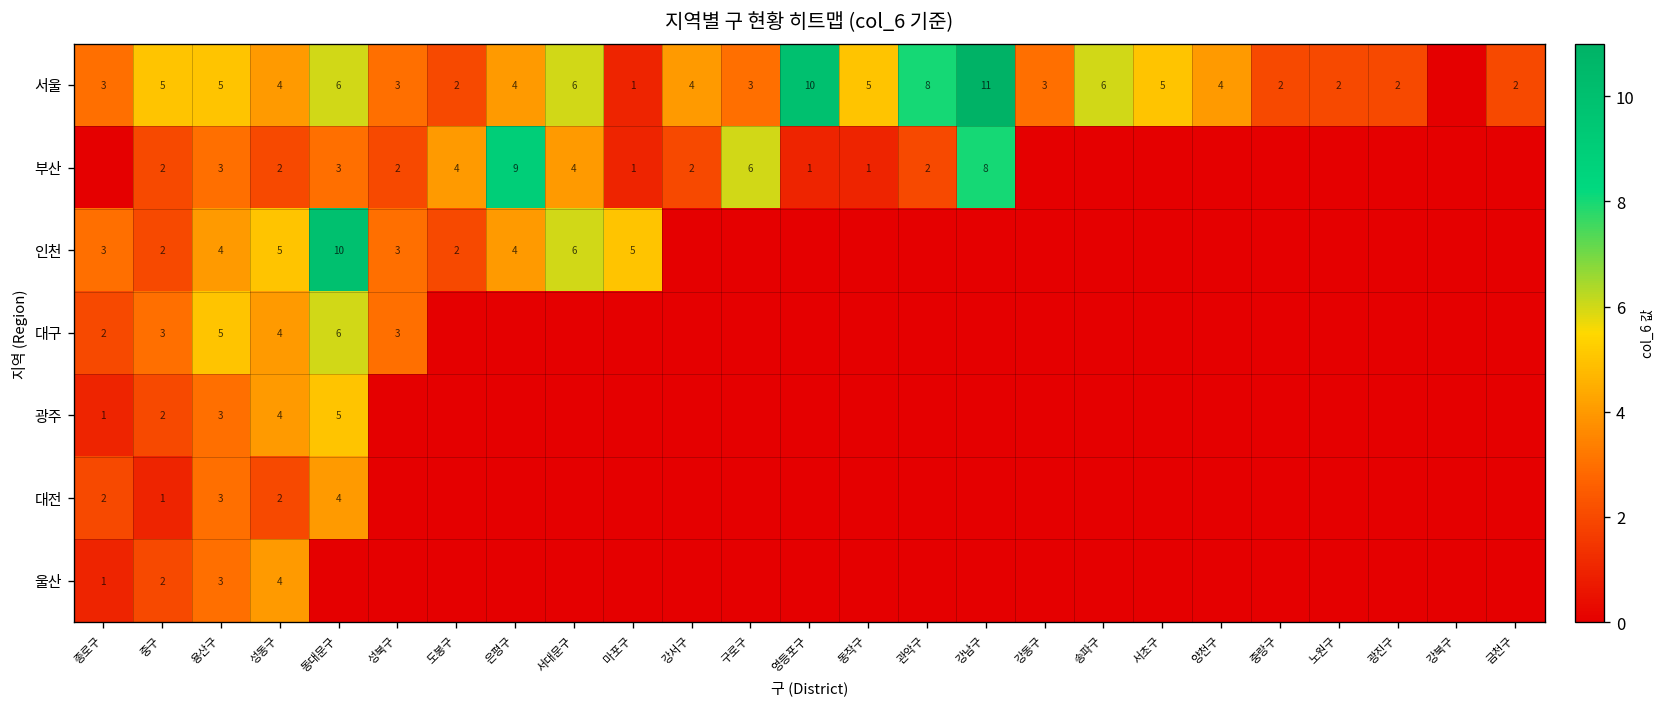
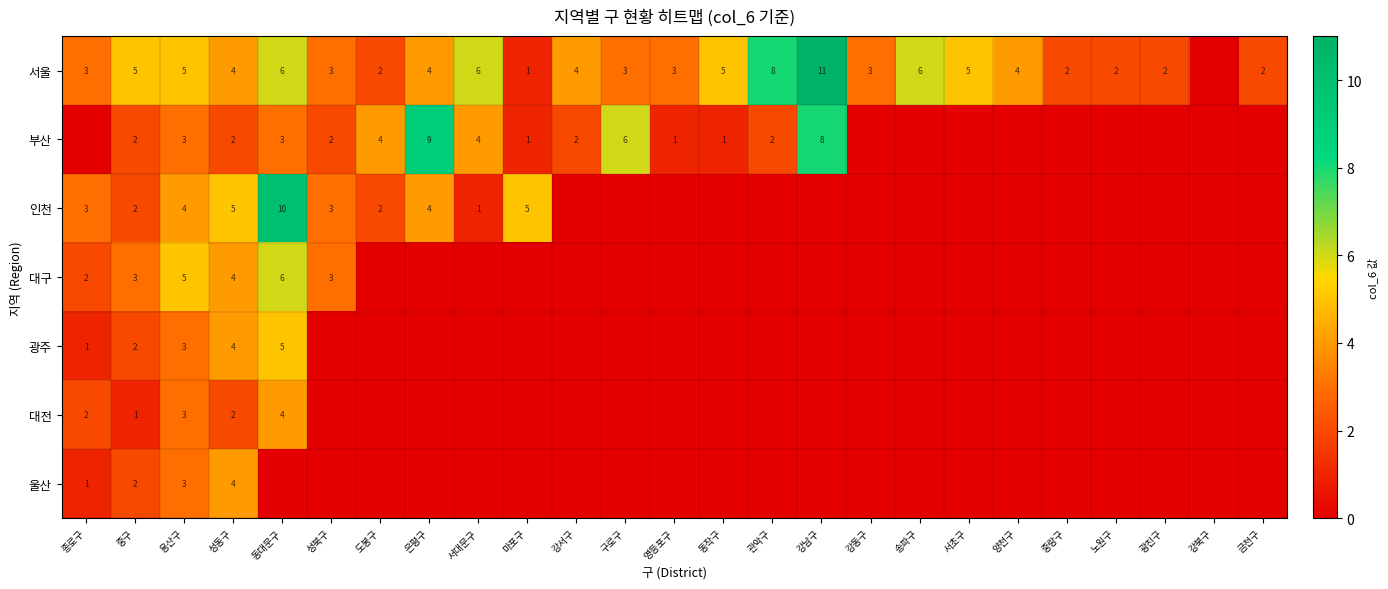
  {
    "서울": {
      "종로구": 3,
      "중구": 5,
      "용산구": 5,
      "성동구": 4,
      "동대문구": 6,
      "성북구": 3,
      "도봉구": 2,
      "은평구": 4,
      "서대문구": 6,
      "마포구": 1,
      "강서구": 4,
      "구로구": 3,
-     "영등포구": 10,
+     "영등포구": 3,
      "동작구": 5,
      "관악구": 8,
      "강남구": 11,
      "강동구": 3,
      "송파구": 6,
      "서초구": 5,
      "양천구": 4,
      "중랑구": 2,
      "노원구": 2,
      "광진구": 2,
      "금천구": 2
    },
    "부산": {
      "중구": 2,
      "용산구": 3,
      "성동구": 2,
      "동대문구": 3,
      "성북구": 2,
      "도봉구": 4,
      "은평구": 9,
      "서대문구": 4,
      "마포구": 1,
      "강서구": 2,
      "구로구": 6,
      "영등포구": 1,
      "동작구": 1,
      "관악구": 2,
      "강남구": 8
    },
    "인천": {
      "종로구": 3,
      "중구": 2,
      "용산구": 4,
      "성동구": 5,
      "동대문구": 10,
      "성북구": 3,
      "도봉구": 2,
      "은평구": 4,
-     "서대문구": 6,
+     "서대문구": 1,
      "마포구": 5
    },
    "대구": {
      "종로구": 2,
      "중구": 3,
      "용산구": 5,
      "성동구": 4,
      "동대문구": 6,
      "성북구": 3
    },
    "광주": {
      "종로구": 1,
      "중구": 2,
      "용산구": 3,
      "성동구": 4,
      "동대문구": 5
    },
    "대전": {
      "종로구": 2,
      "중구": 1,
      "용산구": 3,
      "성동구": 2,
      "동대문구": 4
    },
    "울산": {
      "종로구": 1,
      "중구": 2,
      "용산구": 3,
      "성동구": 4
    }
  }
